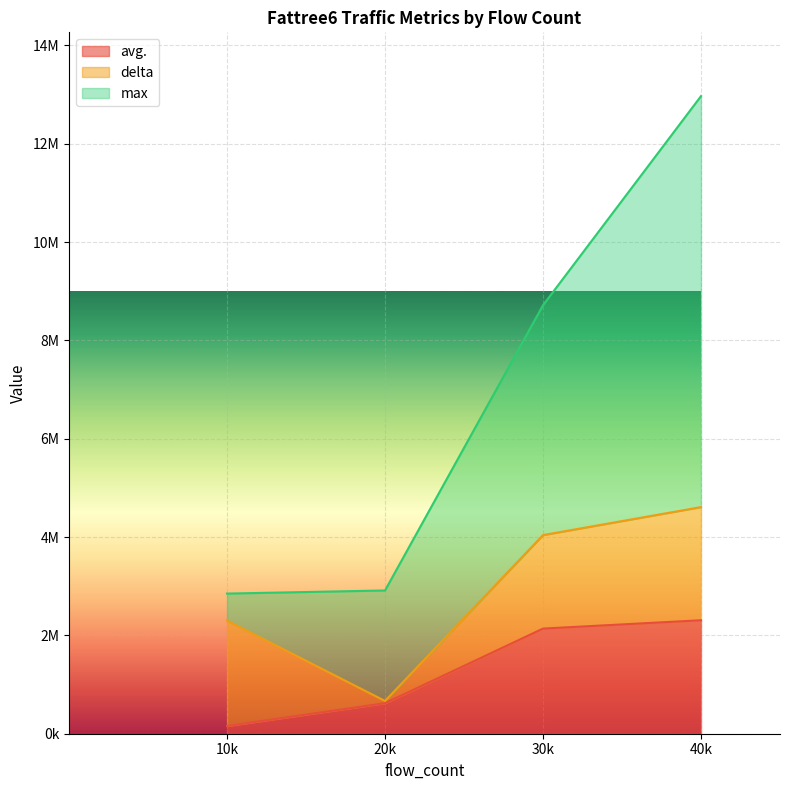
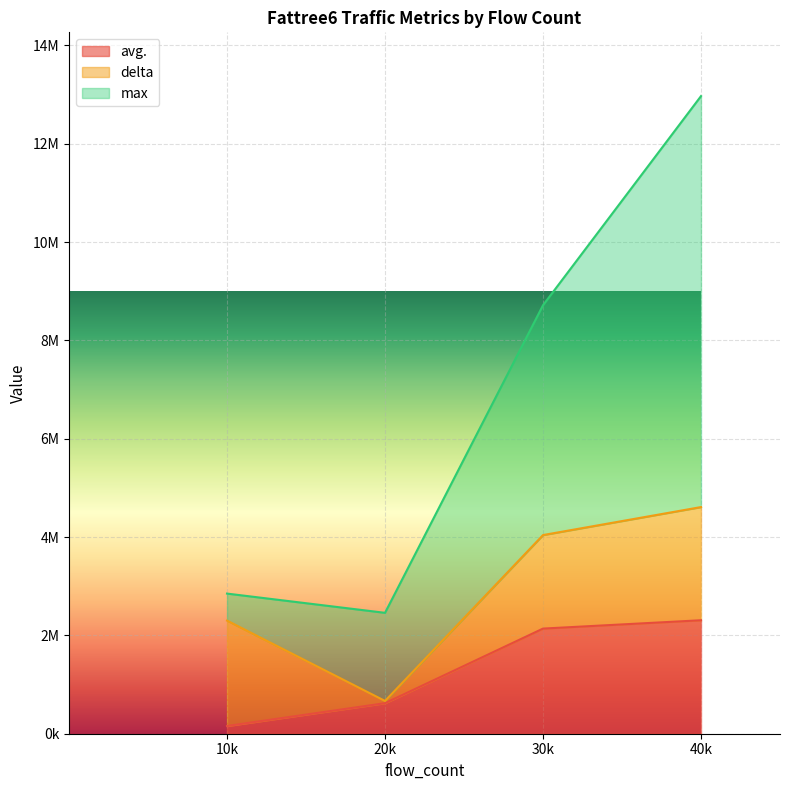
  {
    "avg.": {
      "10k": 200000,
      "30k": 2100000,
      "40k": 2300000
    },
    "delta": {
      "10k": 2100000,
      "30k": 1900000,
      "40k": 2300000
    },
    "max": {
      "10k": 500000,
-     "20k": 2200000,
+     "20k": 1800000,
      "30k": 4700000,
      "40k": 8400000
    }
  }
